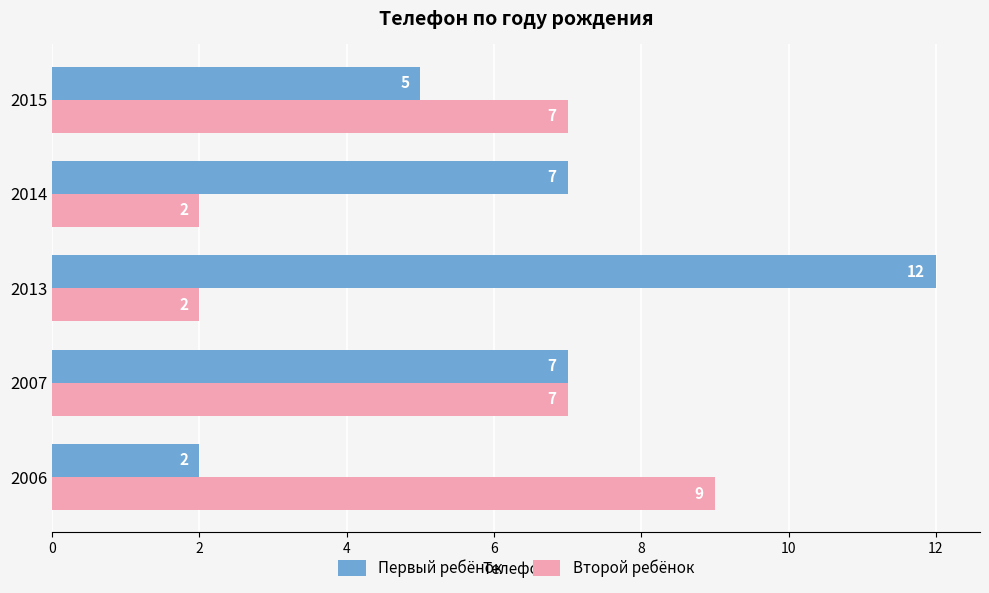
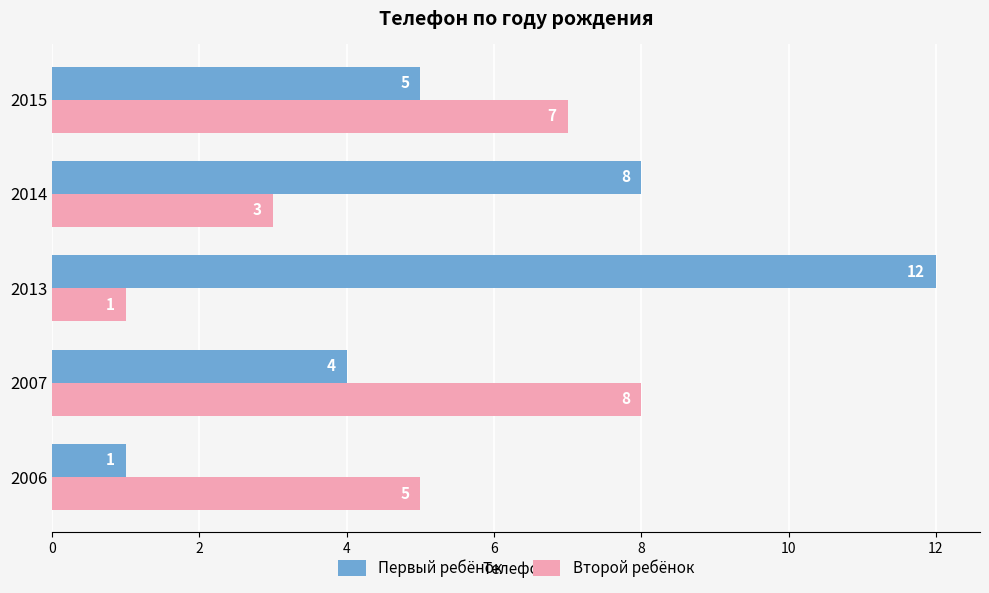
  {
    "Первый ребёнок": {
      "2015": 5,
-     "2014": 7,
+     "2014": 8,
      "2013": 12,
-     "2007": 7,
-     "2006": 2
+     "2007": 4,
+     "2006": 1
    },
    "Второй ребёнок": {
      "2015": 7,
-     "2014": 2,
-     "2013": 2,
-     "2007": 7,
-     "2006": 9
+     "2014": 3,
+     "2013": 1,
+     "2007": 8,
+     "2006": 5
    }
  }
